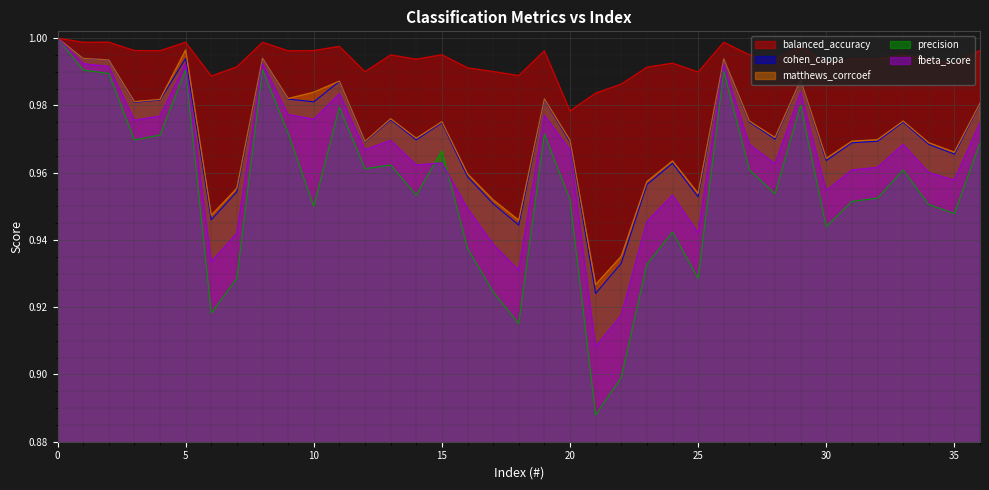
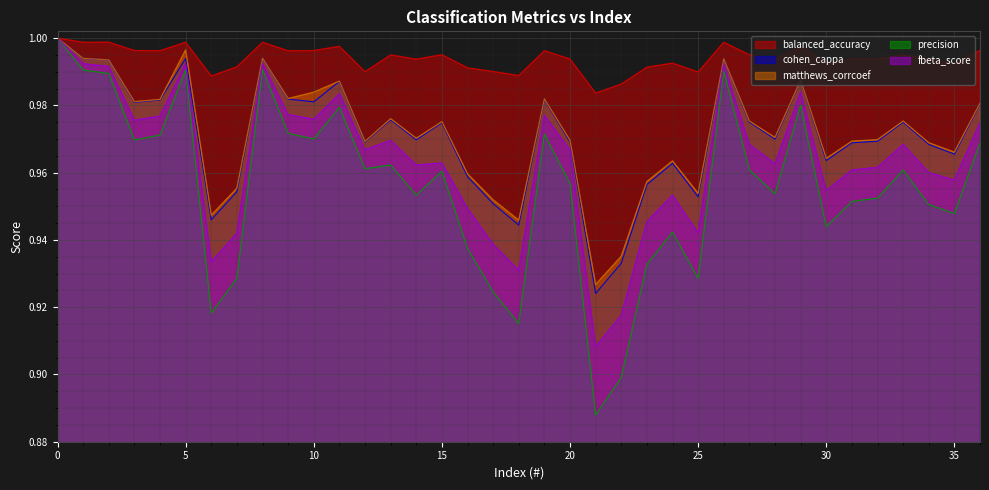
  {
    "balanced_accuracy": {
      "5": 0.999,
      "10": 0.996,
      "15": 0.995,
-     "20": 0.978,
+     "20": 0.994,
      "25": 0.990
    },
    "cohen_cappa": {
      "5": 0.994,
      "10": 0.981,
      "25": 0.953
    },
    "matthews_corrcoef": {
      "5": 0.996,
      "10": 0.984,
      "25": 0.954
    },
    "precision": {
      "5": 0.990,
-     "10": 0.95,
-     "15": 0.966,
-     "20": 0.952,
+     "10": 0.97,
+     "15": 0.960,
+     "20": 0.957,
      "25": 0.929,
      "30": 0.944,
      "35": 0.948
    },
    "fbeta_score": {
      "5": 0.992,
      "10": 0.976,
      "15": 0.963,
      "20": 0.967,
      "25": 0.942,
      "30": 0.955,
      "35": 0.958
    }
  }
